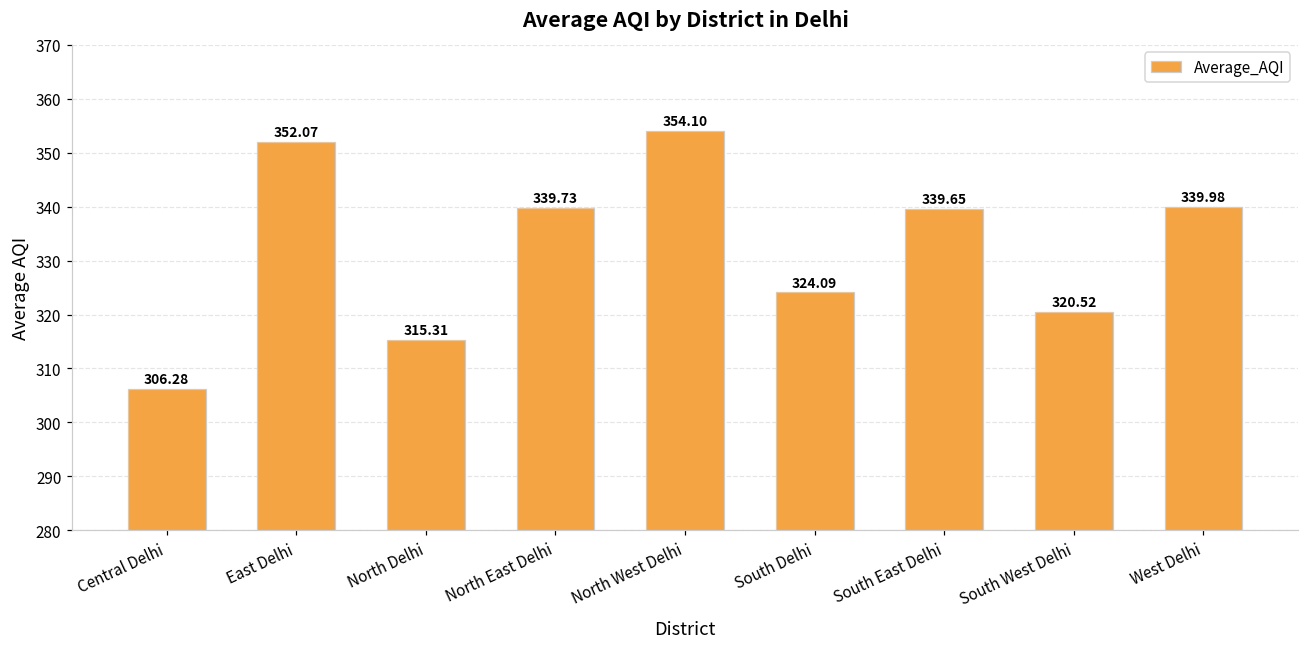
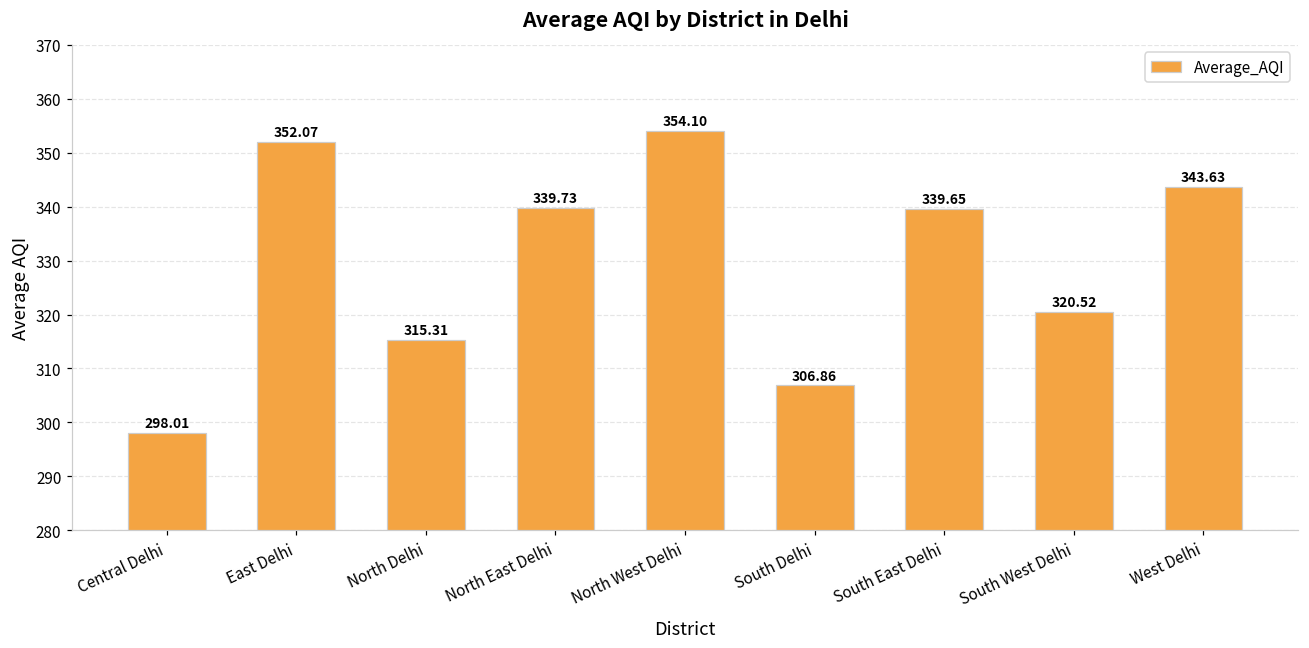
  {
-   "Central Delhi": 306.28,
+   "Central Delhi": 298.01,
    "East Delhi": 352.07,
    "North Delhi": 315.31,
    "North East Delhi": 339.73,
    "North West Delhi": 354.10,
-   "South Delhi": 324.09,
+   "South Delhi": 306.86,
    "South East Delhi": 339.65,
    "South West Delhi": 320.52,
-   "West Delhi": 339.98
+   "West Delhi": 343.63
  }
